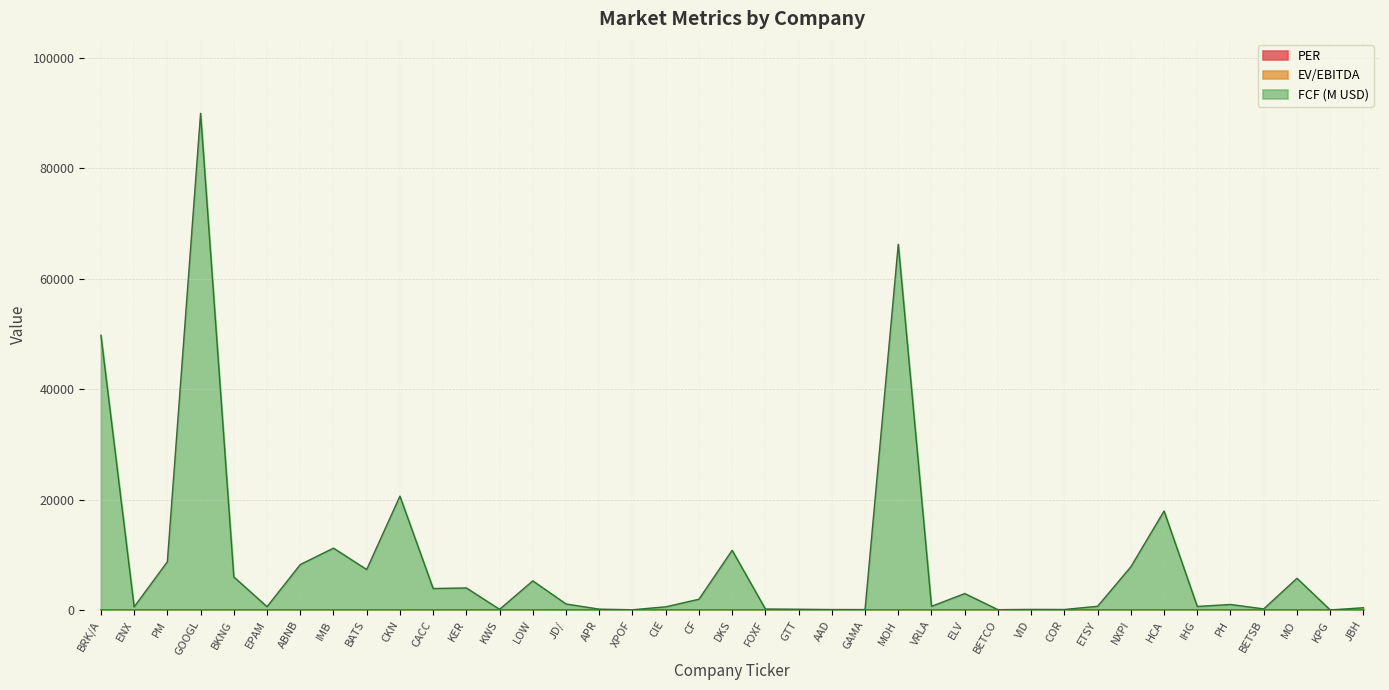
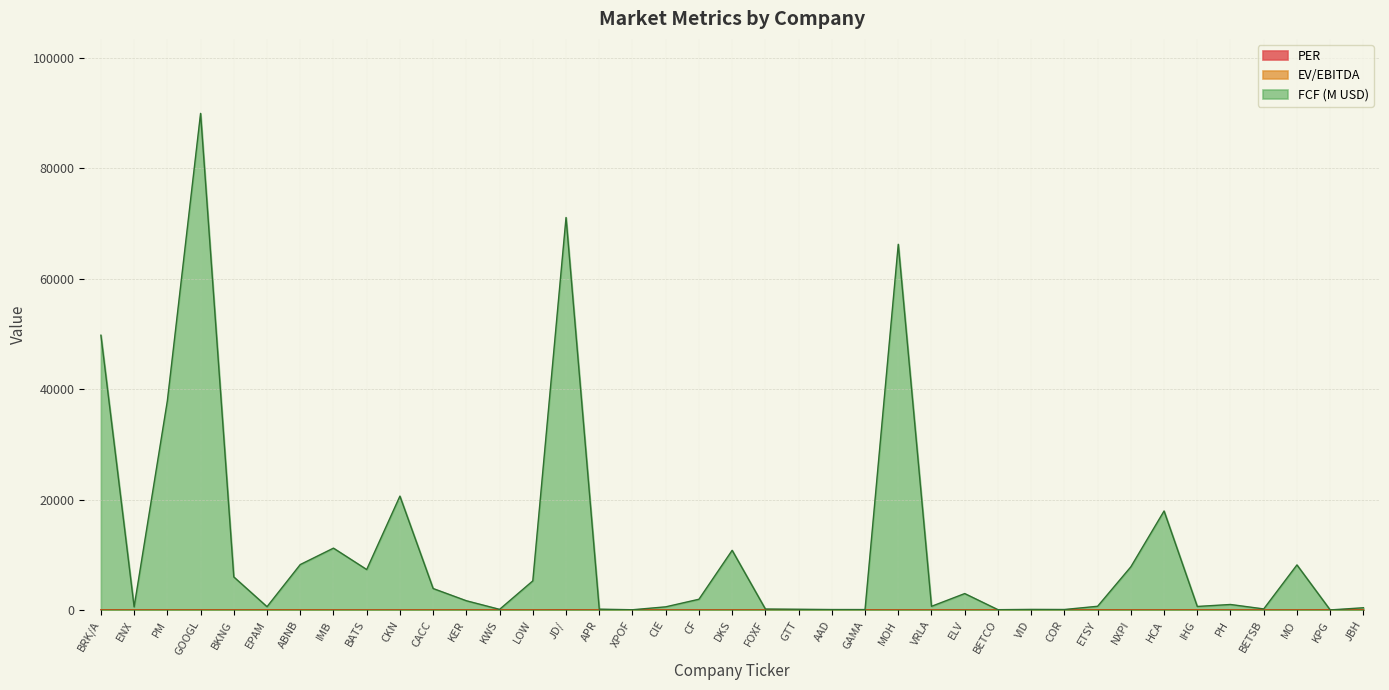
  {
    "EV/EBITDA": {
      "BRK/A": 0,
      "ENX": 0,
      "PM": 0,
      "GOOGL": 0,
      "BKNG": 0,
      "EPAM": 0,
      "ABNB": 0,
      "IMB": 0,
      "BATS": 0,
      "CKN": 0,
      "CACC": 0,
      "KER": 0,
      "LOW": 0,
      "JD/": 0,
      "CIE": 0,
      "CF": 0,
      "DKS": 0,
      "MOH": 0,
      "VRLA": 0,
      "ELV": 0,
      "ETSY": 0,
      "NXPI": 0,
      "HCA": 0,
      "IHG": 0,
      "PH": 0,
      "MO": 0
    },
    "FCF (M USD)": {
      "BRK/A": 50000,
      "ENX": 1000,
-     "PM": 9000,
+     "PM": 38000,
      "GOOGL": 90000,
      "BKNG": 6000,
      "EPAM": 1000,
      "ABNB": 8000,
      "IMB": 11000,
      "BATS": 7000,
      "CKN": 21000,
      "CACC": 4000,
-     "KER": 4000,
+     "KER": 2000,
      "LOW": 5000,
-     "JD/": 1000,
+     "JD/": 71000,
      "CIE": 1000,
      "CF": 2000,
      "DKS": 11000,
      "MOH": 66000,
      "VRLA": 1000,
      "ELV": 3000,
      "ETSY": 1000,
      "NXPI": 8000,
      "HCA": 18000,
      "IHG": 1000,
      "PH": 1000,
-     "MO": 6000
+     "MO": 8000
    }
  }
